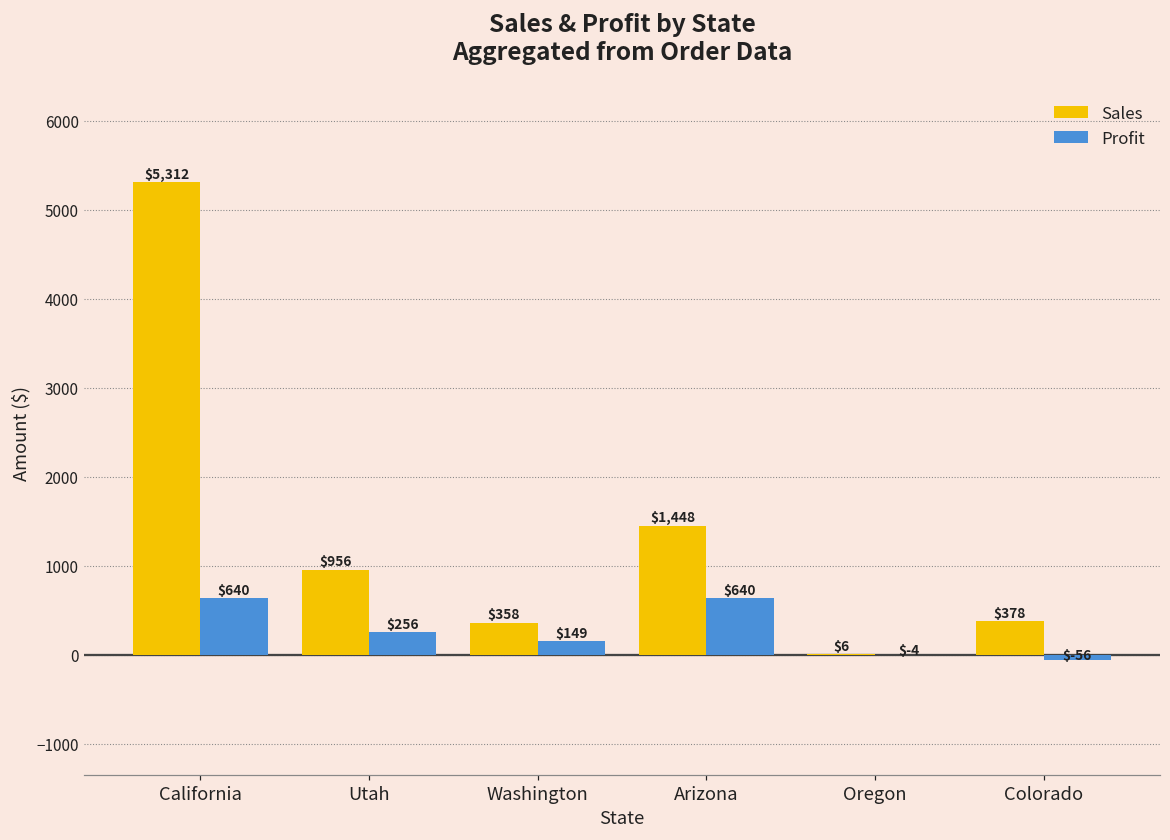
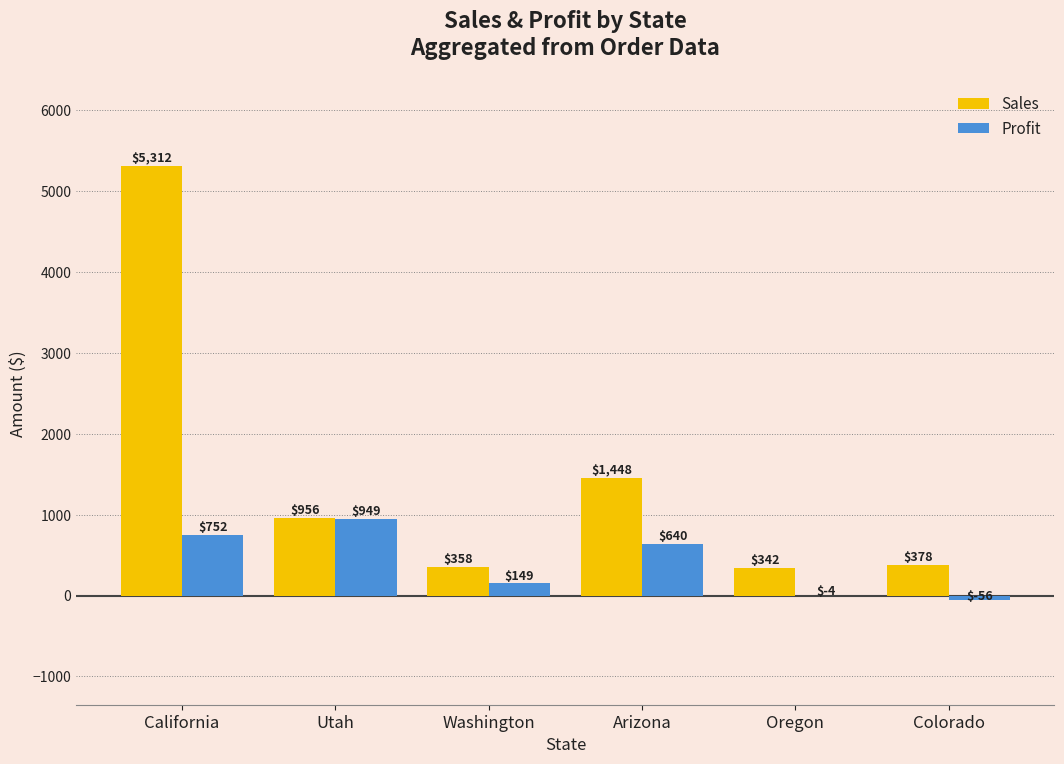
  {
    "Sales": {
      "California": "$5,312",
      "Utah": "$956",
      "Washington": "$358",
      "Arizona": "$1,448",
-     "Oregon": "$6",
+     "Oregon": "$342",
      "Colorado": "$378"
    },
    "Profit": {
-     "California": "$640",
-     "Utah": "$256",
+     "California": "$752",
+     "Utah": "$949",
      "Washington": "$149",
      "Arizona": "$640",
      "Oregon": "$-4",
      "Colorado": "$-56"
    }
  }
